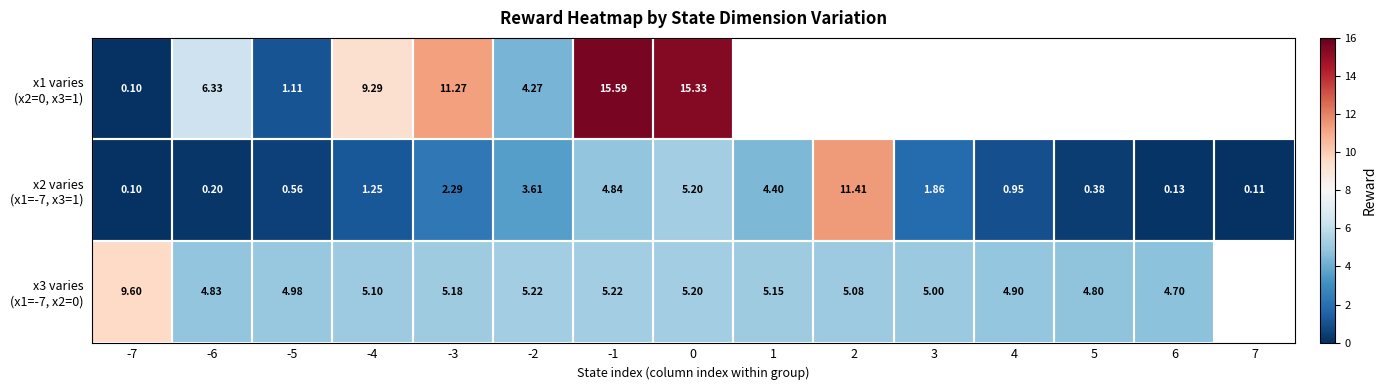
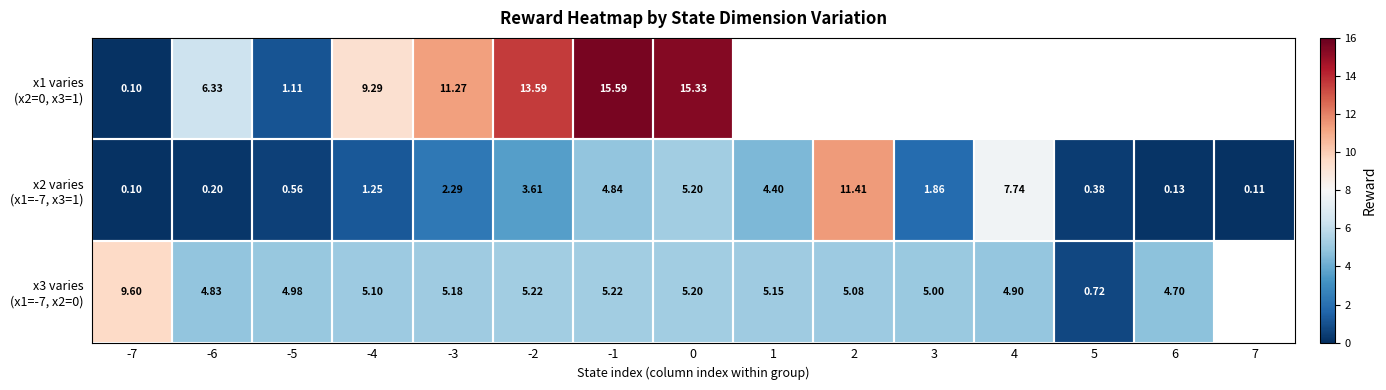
  {
    "x1 varies (x2=0, x3=1)": {
      "-7": 0.10,
      "-6": 6.33,
      "-5": 1.11,
      "-4": 9.29,
      "-3": 11.27,
-     "-2": 4.27,
+     "-2": 13.59,
      "-1": 15.59,
      "0": 15.33
    },
    "x2 varies (x1=-7, x3=1)": {
      "-7": 0.10,
      "-6": 0.20,
      "-5": 0.56,
      "-4": 1.25,
      "-3": 2.29,
      "-2": 3.61,
      "-1": 4.84,
      "0": 5.20,
      "1": 4.40,
      "2": 11.41,
      "3": 1.86,
-     "4": 0.95,
+     "4": 7.74,
      "5": 0.38,
      "6": 0.13,
      "7": 0.11
    },
    "x3 varies (x1=-7, x2=0)": {
      "-7": 9.60,
      "-6": 4.83,
      "-5": 4.98,
      "-4": 5.10,
      "-3": 5.18,
      "-2": 5.22,
      "-1": 5.22,
      "0": 5.20,
      "1": 5.15,
      "2": 5.08,
      "3": 5.00,
      "4": 4.90,
-     "5": 4.80,
+     "5": 0.72,
      "6": 4.70
    }
  }
